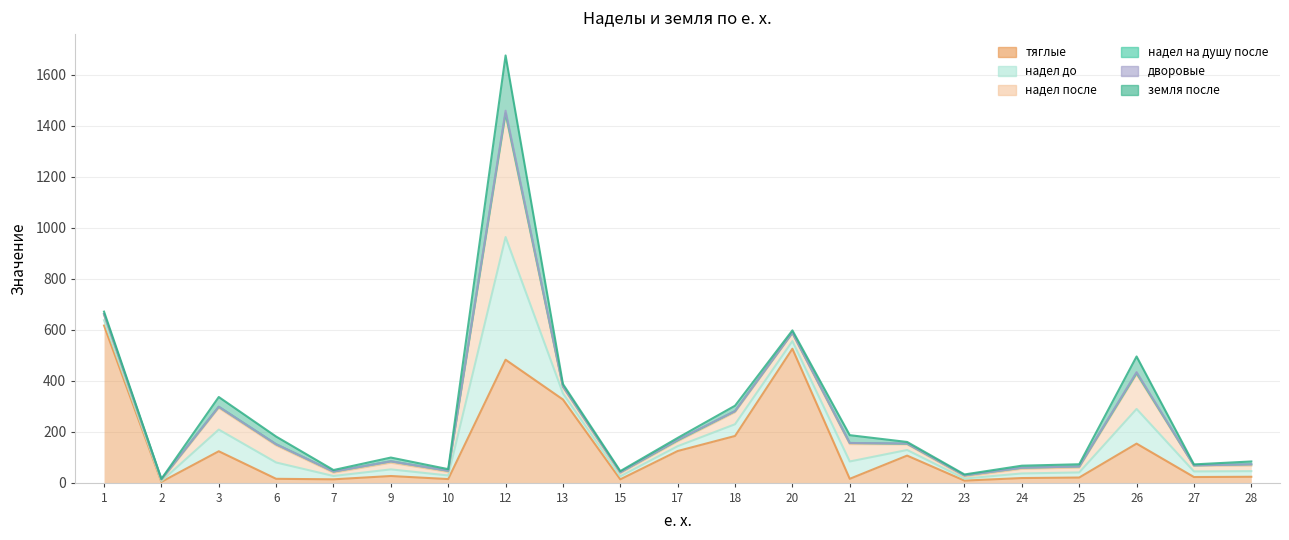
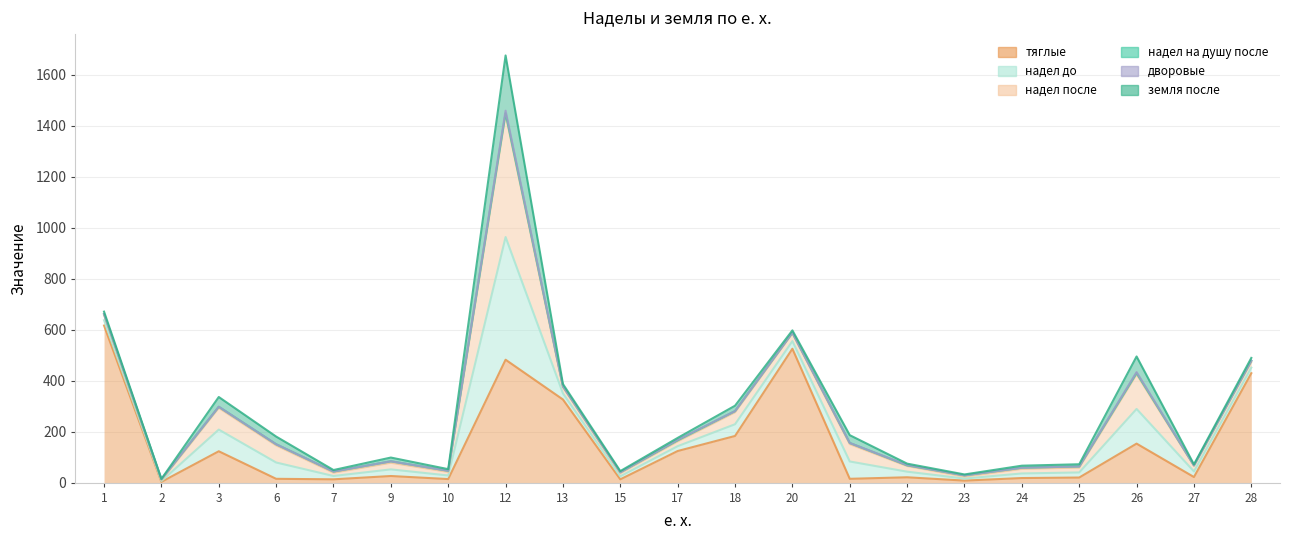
  {
    "тяглые": {
      "1": 620,
      "3": 120,
      "6": 20,
      "7": 10,
      "9": 30,
      "10": 10,
      "12": 480,
      "13": 330,
      "15": 10,
      "17": 120,
      "18": 180,
      "20": 530,
      "21": 20,
-     "22": 110,
+     "22": 20,
      "24": 20,
      "25": 20,
      "26": 150,
      "27": 20,
-     "28": 20
+     "28": 430
    }
  }
